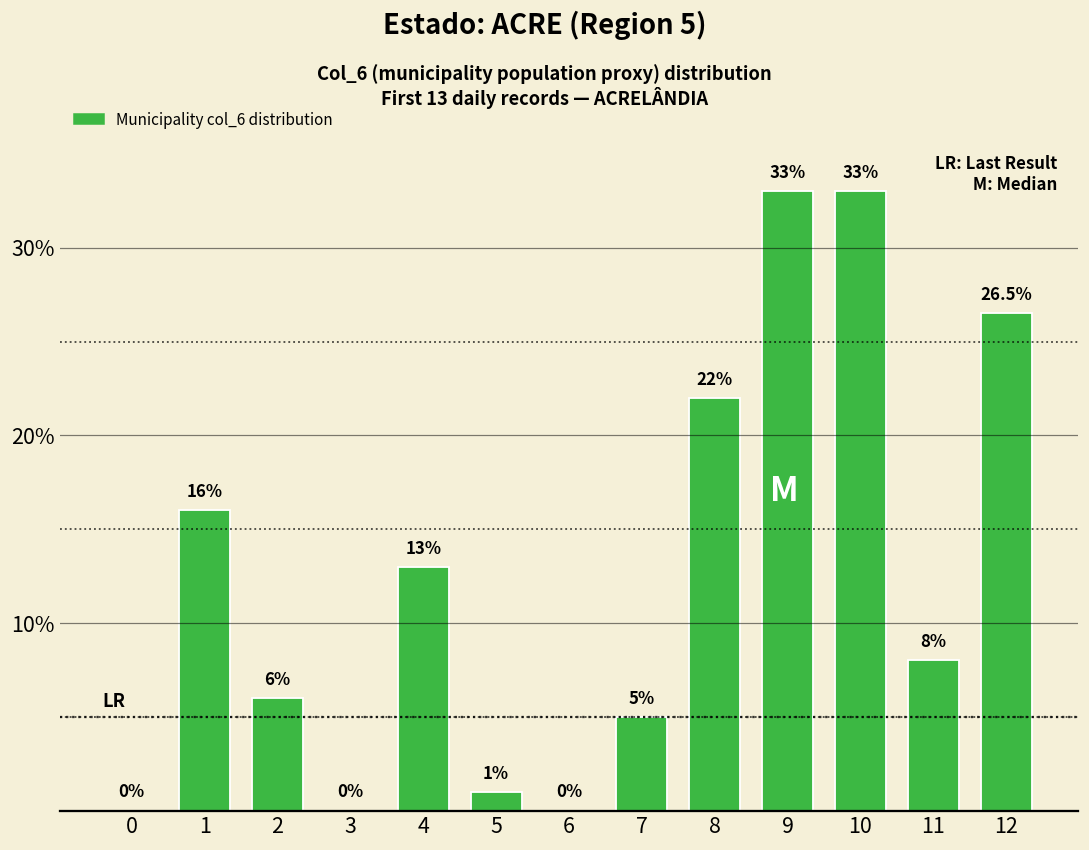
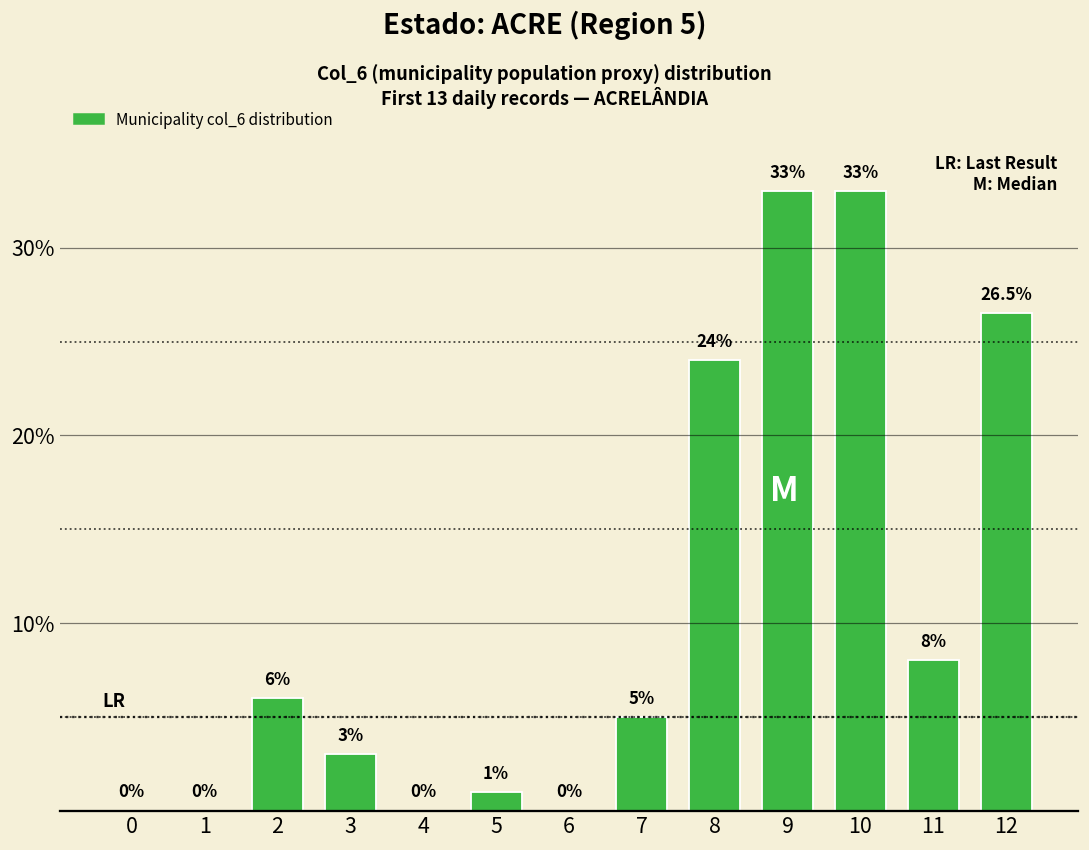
  {
    "0": "0%",
-   "1": "16%",
+   "1": "0%",
    "2": "6%",
-   "3": "0%",
-   "4": "13%",
+   "3": "3%",
+   "4": "0%",
    "5": "1%",
    "6": "0%",
    "7": "5%",
-   "8": "22%",
+   "8": "24%",
    "9": "33%",
    "10": "33%",
    "11": "8%",
    "12": "26.5%"
  }
